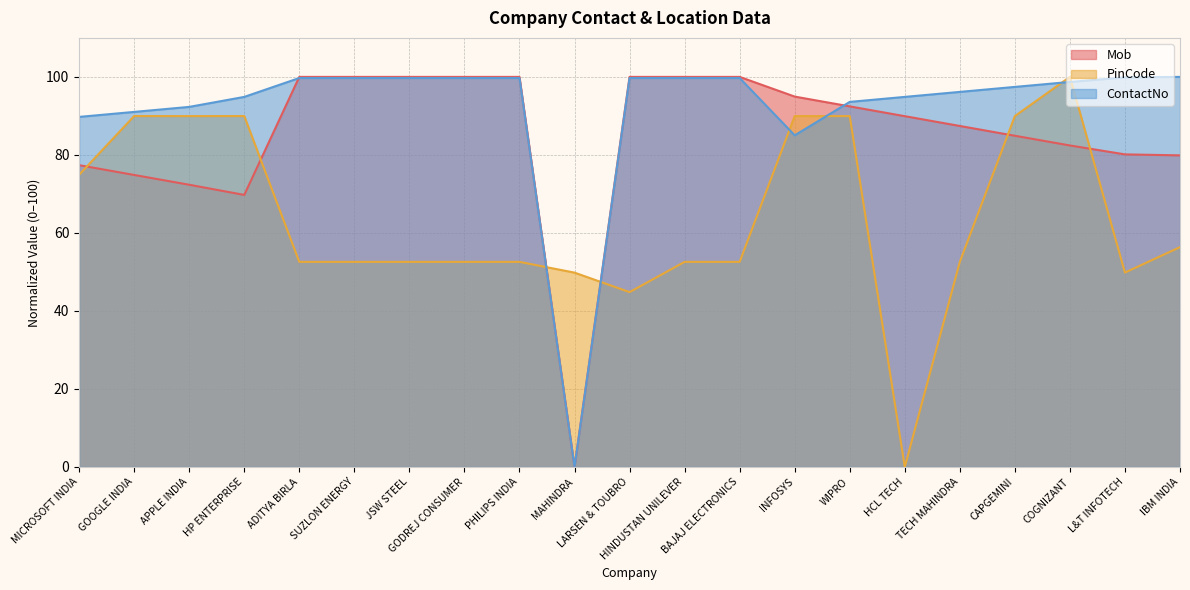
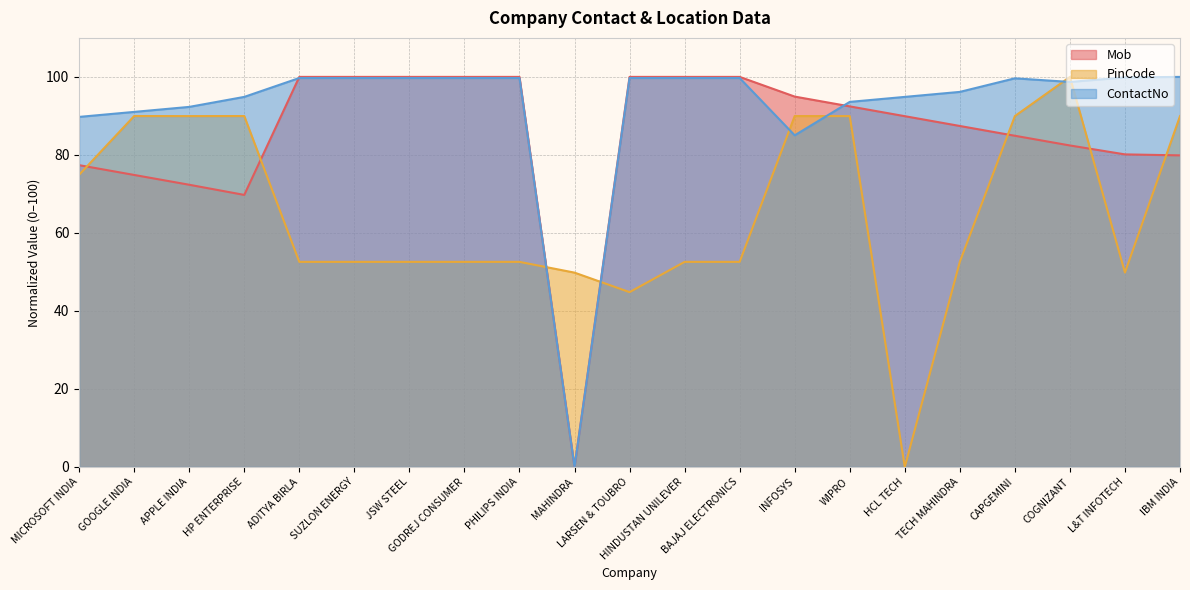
  {
    "Mob": {
      "MICROSOFT INDIA": 77,
      "GOOGLE INDIA": 75,
      "APPLE INDIA": 72,
      "HP ENTERPRISE": 70,
      "INFOSYS": 95,
      "WIPRO": 92,
      "HCL TECH": 90,
      "TECH MAHINDRA": 87,
      "CAPGEMINI": 85,
      "COGNIZANT": 82,
      "L&T INFOTECH": 80,
      "IBM INDIA": 80
    },
    "PinCode": {
      "MICROSOFT INDIA": 75,
      "GOOGLE INDIA": 90,
      "APPLE INDIA": 90,
      "HP ENTERPRISE": 90,
      "ADITYA BIRLA": 53,
      "SUZLON ENERGY": 53,
      "JSW STEEL": 53,
      "GODREJ CONSUMER": 53,
      "PHILIPS INDIA": 53,
      "MAHINDRA": 50,
      "LARSEN & TOUBRO": 45,
      "HINDUSTAN UNILEVER": 53,
      "BAJAJ ELECTRONICS": 53,
      "INFOSYS": 90,
      "WIPRO": 90,
      "HCL TECH": 0,
      "TECH MAHINDRA": 53,
      "CAPGEMINI": 90,
      "L&T INFOTECH": 50,
-     "IBM INDIA": 56
+     "IBM INDIA": 90
    },
    "ContactNo": {
      "MICROSOFT INDIA": 90,
      "GOOGLE INDIA": 91,
      "APPLE INDIA": 92,
      "HP ENTERPRISE": 95,
      "INFOSYS": 85,
      "WIPRO": 94,
      "HCL TECH": 95,
      "TECH MAHINDRA": 96,
-     "CAPGEMINI": 97,
+     "CAPGEMINI": 100,
      "IBM INDIA": 100
    }
  }
